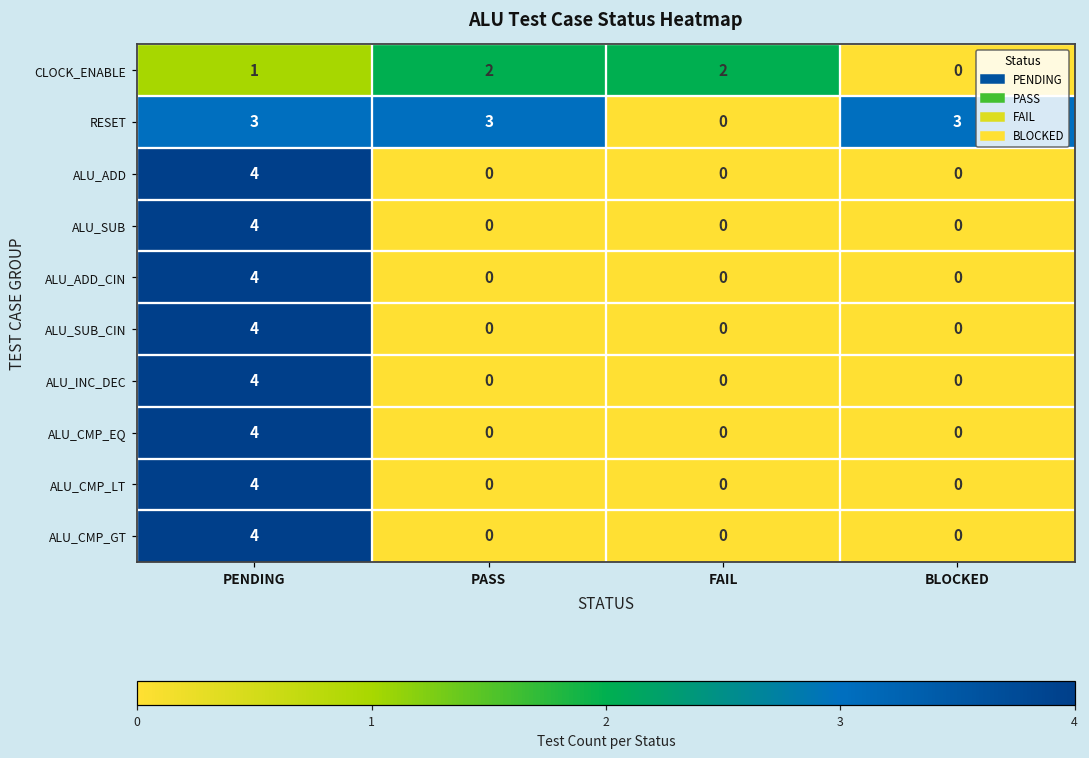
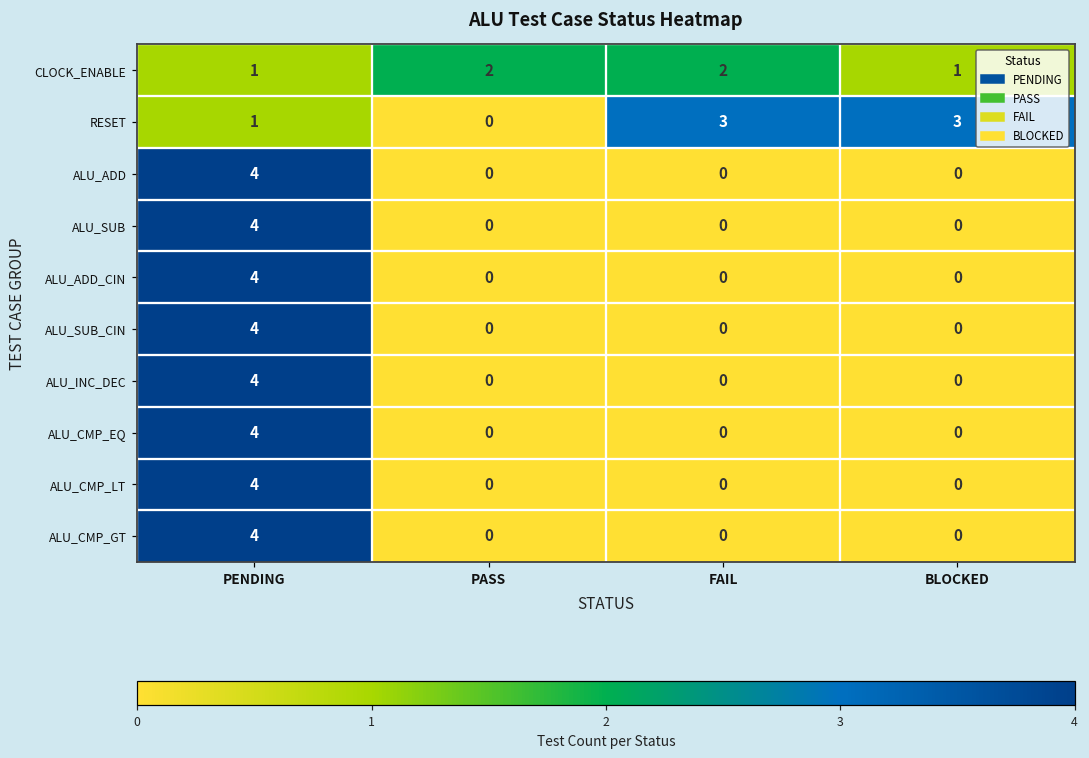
  {
    "CLOCK_ENABLE": {
      "PENDING": 1,
      "PASS": 2,
      "FAIL": 2,
-     "BLOCKED": 0
+     "BLOCKED": 1
    },
    "RESET": {
-     "PENDING": 3,
-     "PASS": 3,
-     "FAIL": 0,
+     "PENDING": 1,
+     "PASS": 0,
+     "FAIL": 3,
      "BLOCKED": 3
    },
    "ALU_ADD": {
      "PENDING": 4,
      "PASS": 0,
      "FAIL": 0,
      "BLOCKED": 0
    },
    "ALU_SUB": {
      "PENDING": 4,
      "PASS": 0,
      "FAIL": 0,
      "BLOCKED": 0
    },
    "ALU_ADD_CIN": {
      "PENDING": 4,
      "PASS": 0,
      "FAIL": 0,
      "BLOCKED": 0
    },
    "ALU_SUB_CIN": {
      "PENDING": 4,
      "PASS": 0,
      "FAIL": 0,
      "BLOCKED": 0
    },
    "ALU_INC_DEC": {
      "PENDING": 4,
      "PASS": 0,
      "FAIL": 0,
      "BLOCKED": 0
    },
    "ALU_CMP_EQ": {
      "PENDING": 4,
      "PASS": 0,
      "FAIL": 0,
      "BLOCKED": 0
    },
    "ALU_CMP_LT": {
      "PENDING": 4,
      "PASS": 0,
      "FAIL": 0,
      "BLOCKED": 0
    },
    "ALU_CMP_GT": {
      "PENDING": 4,
      "PASS": 0,
      "FAIL": 0,
      "BLOCKED": 0
    }
  }
